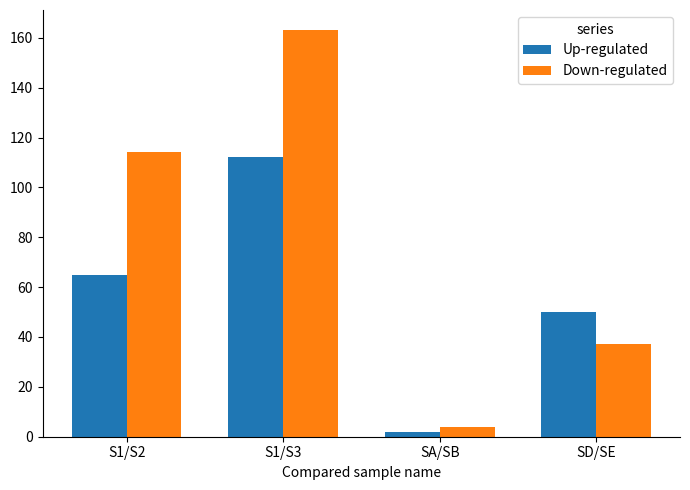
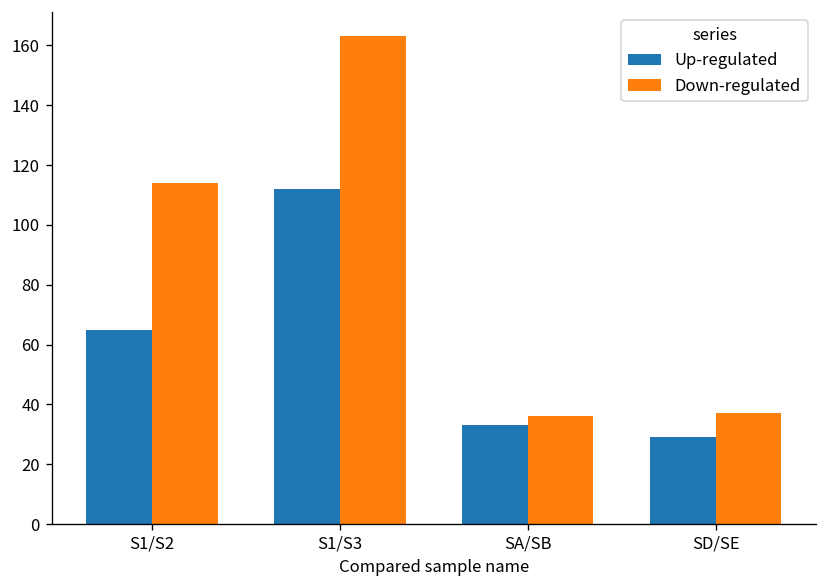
  {
    "Up-regulated": {
      "S1/S2": 65,
      "S1/S3": 112,
-     "SA/SB": 2,
-     "SD/SE": 50
+     "SA/SB": 33,
+     "SD/SE": 29
    },
    "Down-regulated": {
      "S1/S2": 114,
      "S1/S3": 163,
-     "SA/SB": 4,
+     "SA/SB": 36,
      "SD/SE": 37
    }
  }
